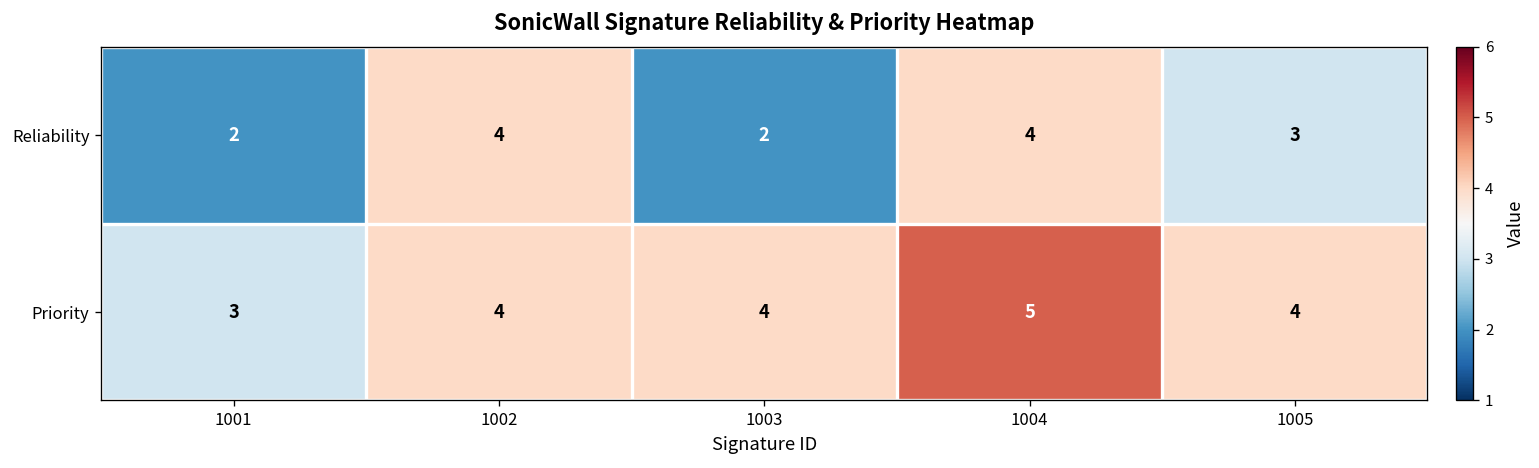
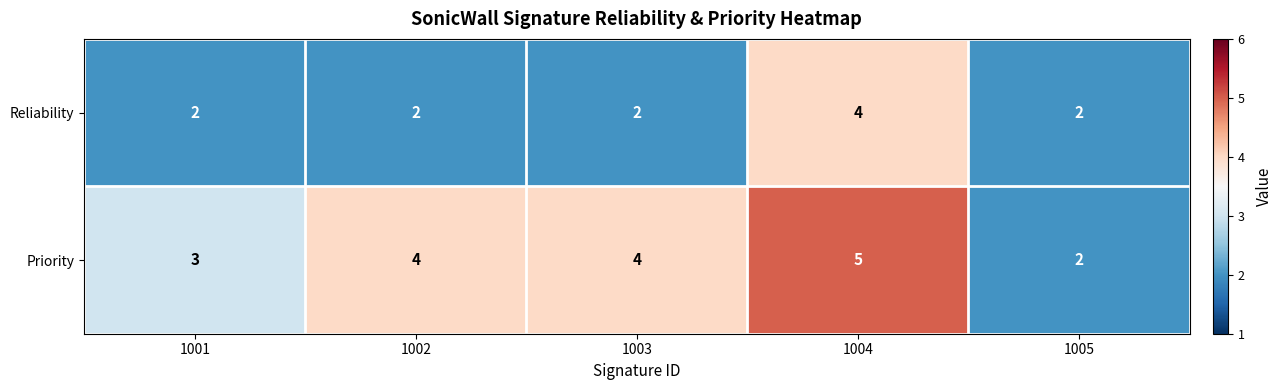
  {
    "Reliability": {
      "1001": 2,
-     "1002": 4,
+     "1002": 2,
      "1003": 2,
      "1004": 4,
-     "1005": 3
+     "1005": 2
    },
    "Priority": {
      "1001": 3,
      "1002": 4,
      "1003": 4,
      "1004": 5,
-     "1005": 4
+     "1005": 2
    }
  }
